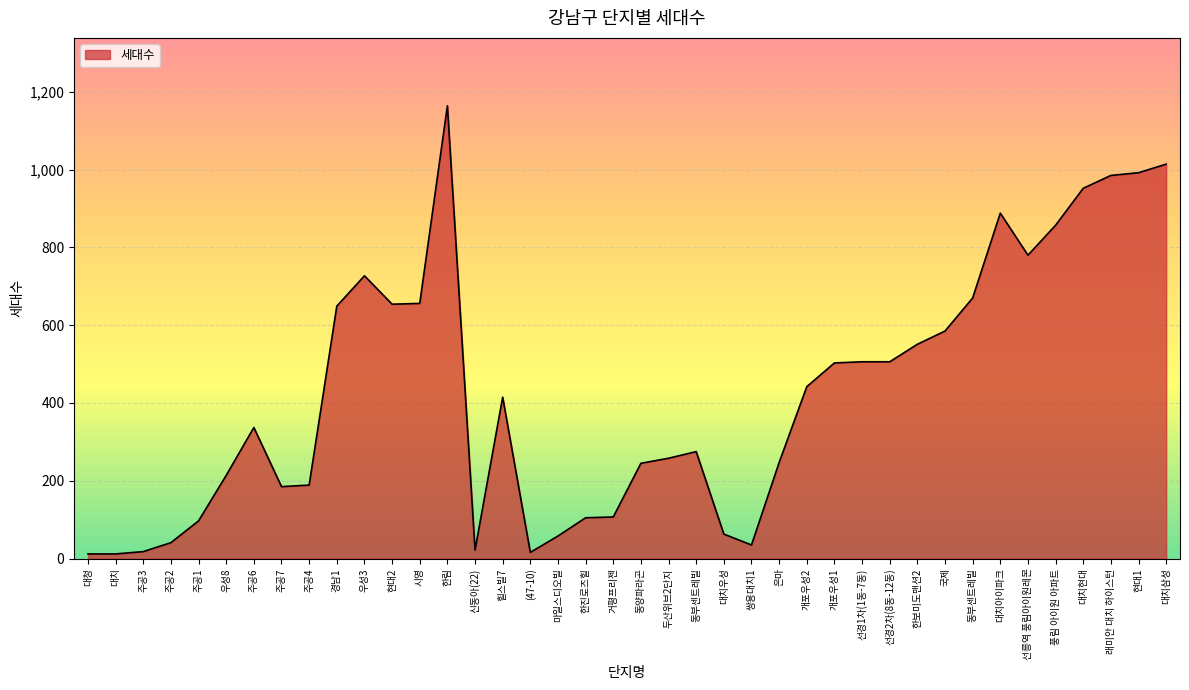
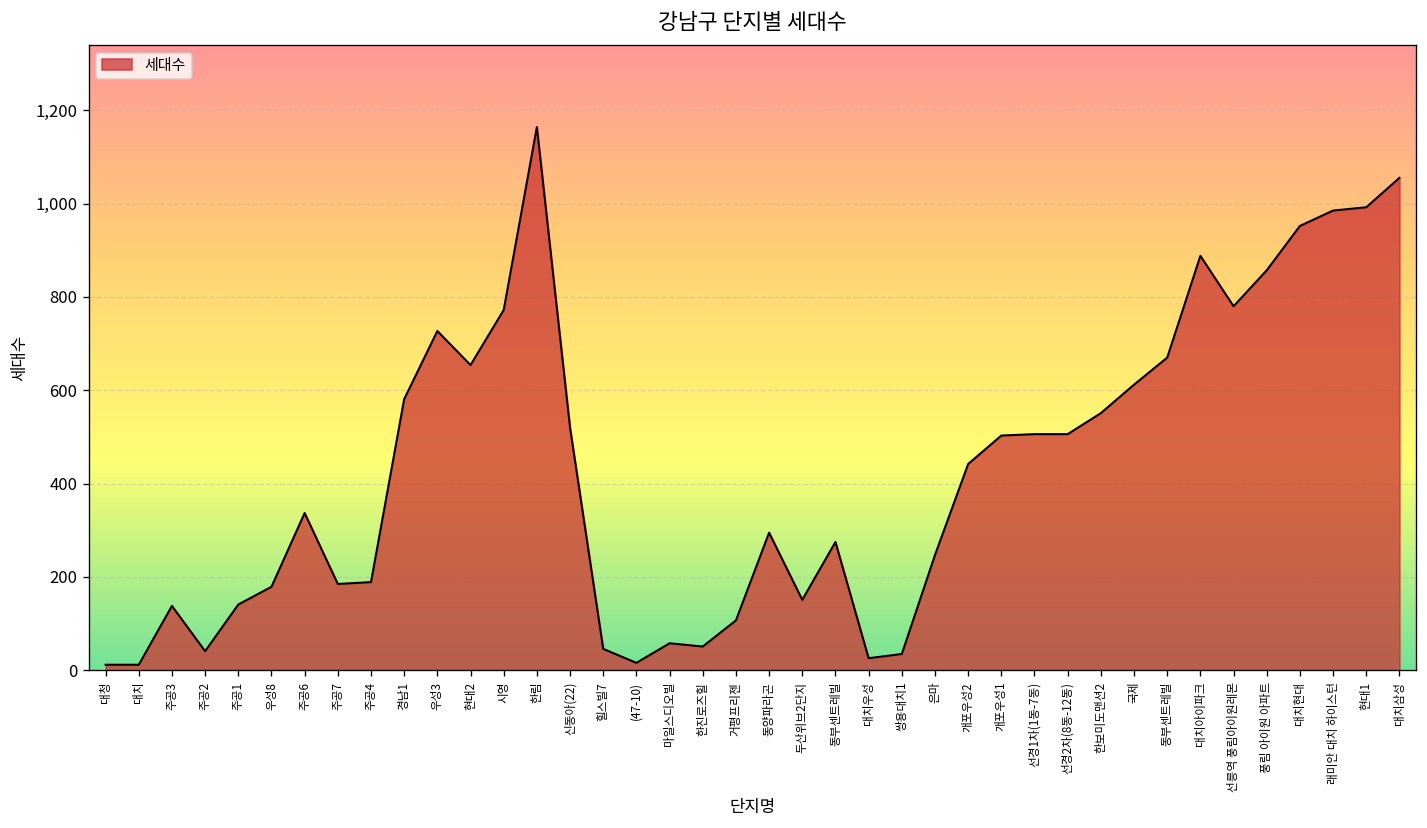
  {
    "대청": "10",
    "대치": "10",
-   "주공3": "20",
+   "주공3": "140",
    "주공2": "40",
-   "주공1": "100",
-   "우성8": "210",
+   "주공1": "140",
+   "우성8": "180",
    "주공6": "340",
    "주공7": "190",
    "주공4": "190",
-   "경남1": "650",
+   "경남1": "580",
    "우성3": "730",
    "현대2": "650",
-   "시영": "660",
+   "시영": "770",
    "한림": "1,160",
-   "신동아(22)": "20",
-   "힐스빌7": "420",
+   "신동아(22)": "520",
+   "힐스빌7": "50",
    "(47-10)": "20",
    "마일스디오빌": "60",
-   "한진로즈힐": "110",
+   "한진로즈힐": "50",
    "거평프리젠": "110",
-   "동양파라곤": "250",
-   "두산위브2단지": "260",
-   "대치우성": "60",
+   "동양파라곤": "300",
+   "두산위브2단지": "150",
+   "대치우성": "30",
    "쌍용대치1": "40",
    "은마": "250",
    "개포우성2": "440",
    "개포우성1": "500",
    "선경1차(1동-7동)": "510",
    "선경2차(8동-12동)": "510",
    "한보미도맨션2": "550",
-   "국제": "590",
+   "국제": "610",
    "대치아이파크": "890",
    "선릉역 풍림아이원레몬": "780",
    "풍림 아이원 아파트": "860",
    "대치현대": "950",
    "래미안 대치 하이스턴": "990",
    "현대1": "990",
-   "대치삼성": "1,010"
+   "대치삼성": "1,060"
  }
